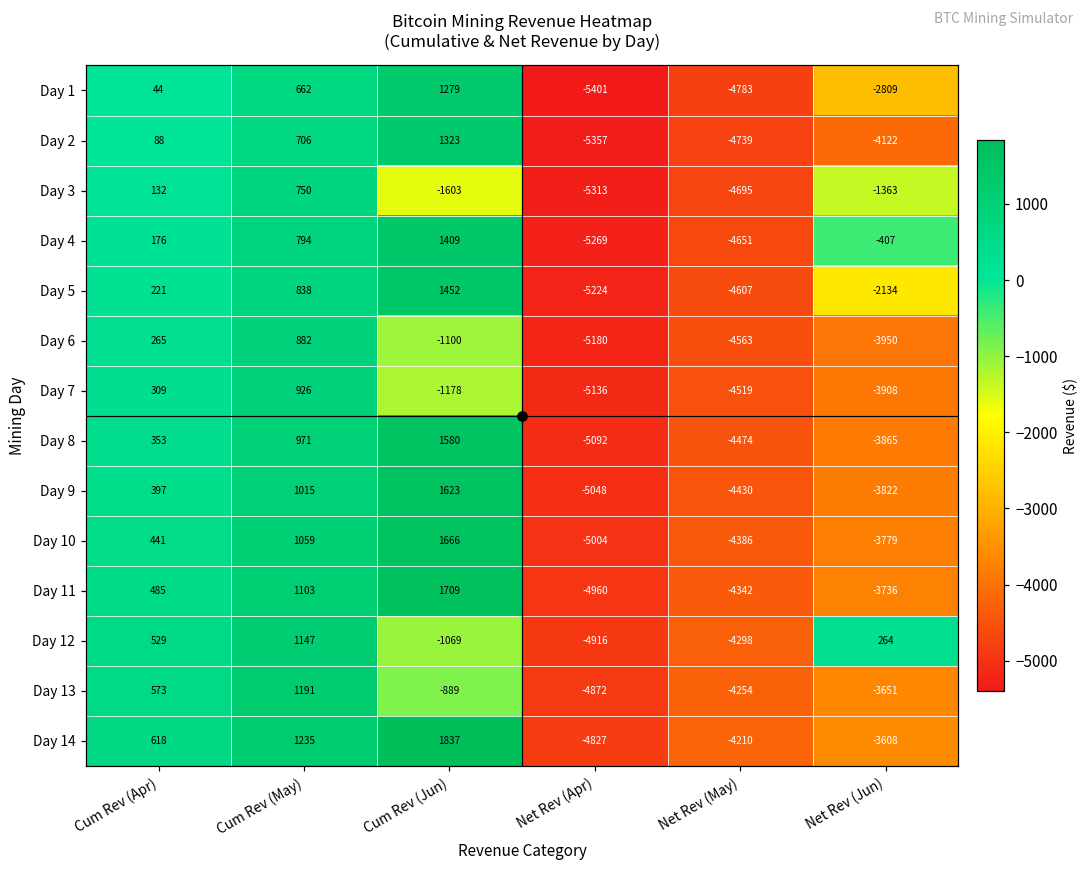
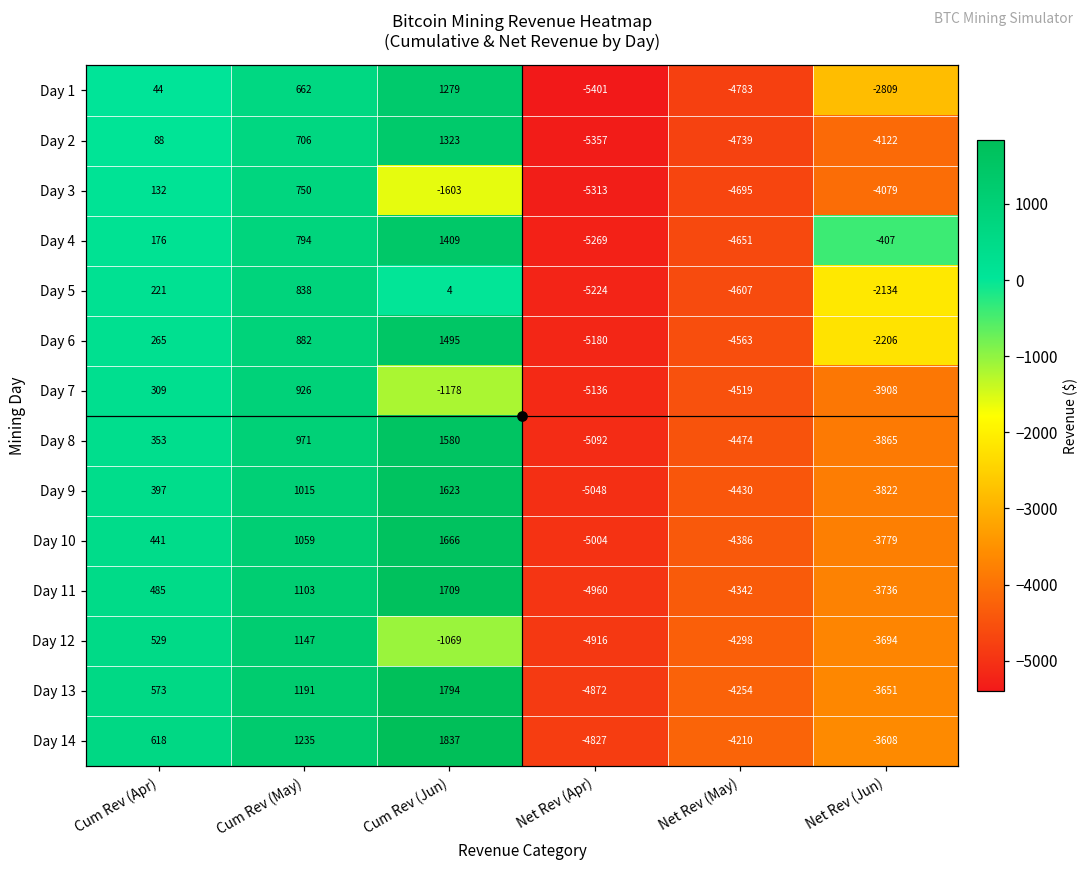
  {
    "Day 1": {
      "Cum Rev (Apr)": 44,
      "Cum Rev (May)": 662,
      "Cum Rev (Jun)": 1279,
      "Net Rev (Apr)": -5401,
      "Net Rev (May)": -4783,
      "Net Rev (Jun)": -2809
    },
    "Day 2": {
      "Cum Rev (Apr)": 88,
      "Cum Rev (May)": 706,
      "Cum Rev (Jun)": 1323,
      "Net Rev (Apr)": -5357,
      "Net Rev (May)": -4739,
      "Net Rev (Jun)": -4122
    },
    "Day 3": {
      "Cum Rev (Apr)": 132,
      "Cum Rev (May)": 750,
      "Cum Rev (Jun)": -1603,
      "Net Rev (Apr)": -5313,
      "Net Rev (May)": -4695,
-     "Net Rev (Jun)": -1363
+     "Net Rev (Jun)": -4079
    },
    "Day 4": {
      "Cum Rev (Apr)": 176,
      "Cum Rev (May)": 794,
      "Cum Rev (Jun)": 1409,
      "Net Rev (Apr)": -5269,
      "Net Rev (May)": -4651,
      "Net Rev (Jun)": -407
    },
    "Day 5": {
      "Cum Rev (Apr)": 221,
      "Cum Rev (May)": 838,
-     "Cum Rev (Jun)": 1452,
+     "Cum Rev (Jun)": 4,
      "Net Rev (Apr)": -5224,
      "Net Rev (May)": -4607,
      "Net Rev (Jun)": -2134
    },
    "Day 6": {
      "Cum Rev (Apr)": 265,
      "Cum Rev (May)": 882,
-     "Cum Rev (Jun)": -1100,
+     "Cum Rev (Jun)": 1495,
      "Net Rev (Apr)": -5180,
      "Net Rev (May)": -4563,
-     "Net Rev (Jun)": -3950
+     "Net Rev (Jun)": -2206
    },
    "Day 7": {
      "Cum Rev (Apr)": 309,
      "Cum Rev (May)": 926,
      "Cum Rev (Jun)": -1178,
      "Net Rev (Apr)": -5136,
      "Net Rev (May)": -4519,
      "Net Rev (Jun)": -3908
    },
    "Day 8": {
      "Cum Rev (Apr)": 353,
      "Cum Rev (May)": 971,
      "Cum Rev (Jun)": 1580,
      "Net Rev (Apr)": -5092,
      "Net Rev (May)": -4474,
      "Net Rev (Jun)": -3865
    },
    "Day 9": {
      "Cum Rev (Apr)": 397,
      "Cum Rev (May)": 1015,
      "Cum Rev (Jun)": 1623,
      "Net Rev (Apr)": -5048,
      "Net Rev (May)": -4430,
      "Net Rev (Jun)": -3822
    },
    "Day 10": {
      "Cum Rev (Apr)": 441,
      "Cum Rev (May)": 1059,
      "Cum Rev (Jun)": 1666,
      "Net Rev (Apr)": -5004,
      "Net Rev (May)": -4386,
      "Net Rev (Jun)": -3779
    },
    "Day 11": {
      "Cum Rev (Apr)": 485,
      "Cum Rev (May)": 1103,
      "Cum Rev (Jun)": 1709,
      "Net Rev (Apr)": -4960,
      "Net Rev (May)": -4342,
      "Net Rev (Jun)": -3736
    },
    "Day 12": {
      "Cum Rev (Apr)": 529,
      "Cum Rev (May)": 1147,
      "Cum Rev (Jun)": -1069,
      "Net Rev (Apr)": -4916,
      "Net Rev (May)": -4298,
-     "Net Rev (Jun)": 264
+     "Net Rev (Jun)": -3694
    },
    "Day 13": {
      "Cum Rev (Apr)": 573,
      "Cum Rev (May)": 1191,
-     "Cum Rev (Jun)": -889,
+     "Cum Rev (Jun)": 1794,
      "Net Rev (Apr)": -4872,
      "Net Rev (May)": -4254,
      "Net Rev (Jun)": -3651
    },
    "Day 14": {
      "Cum Rev (Apr)": 618,
      "Cum Rev (May)": 1235,
      "Cum Rev (Jun)": 1837,
      "Net Rev (Apr)": -4827,
      "Net Rev (May)": -4210,
      "Net Rev (Jun)": -3608
    }
  }
